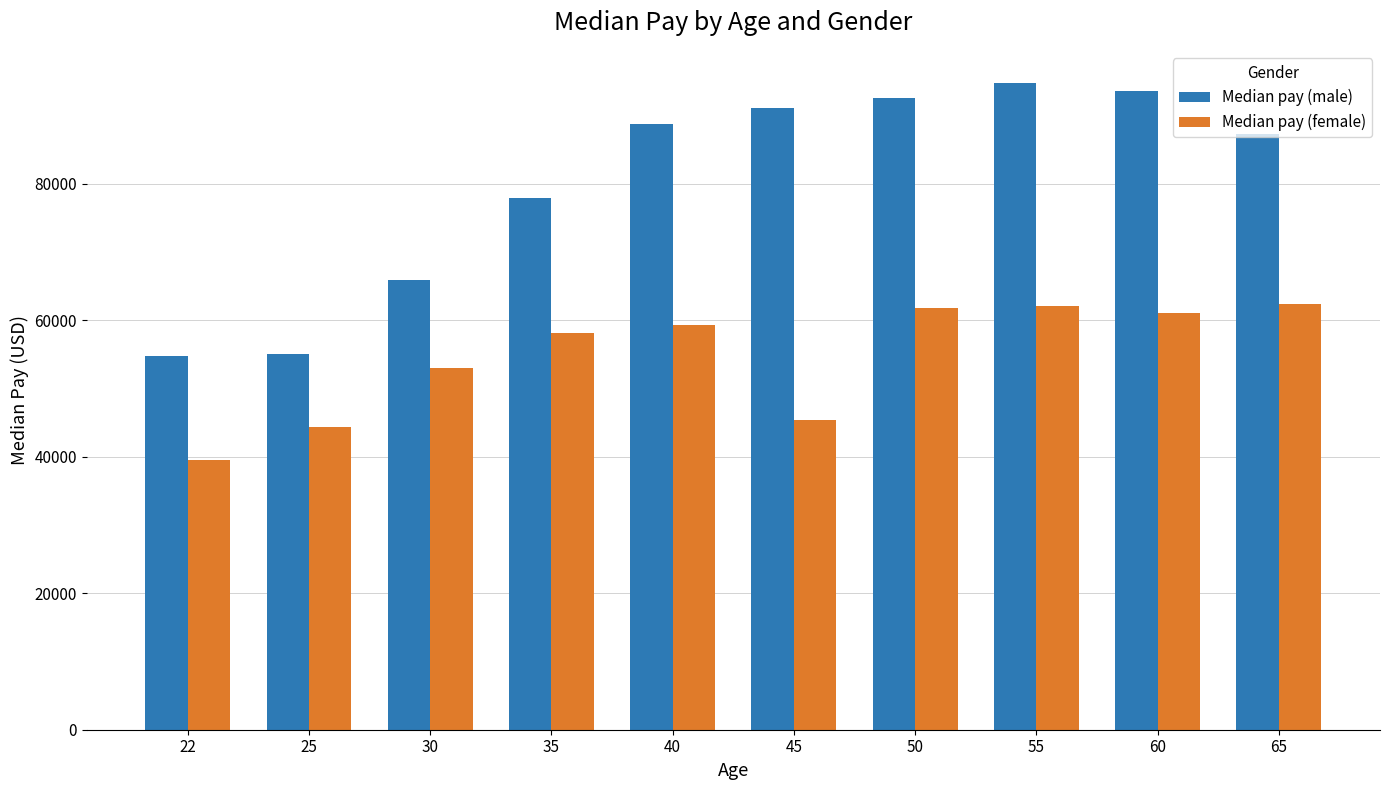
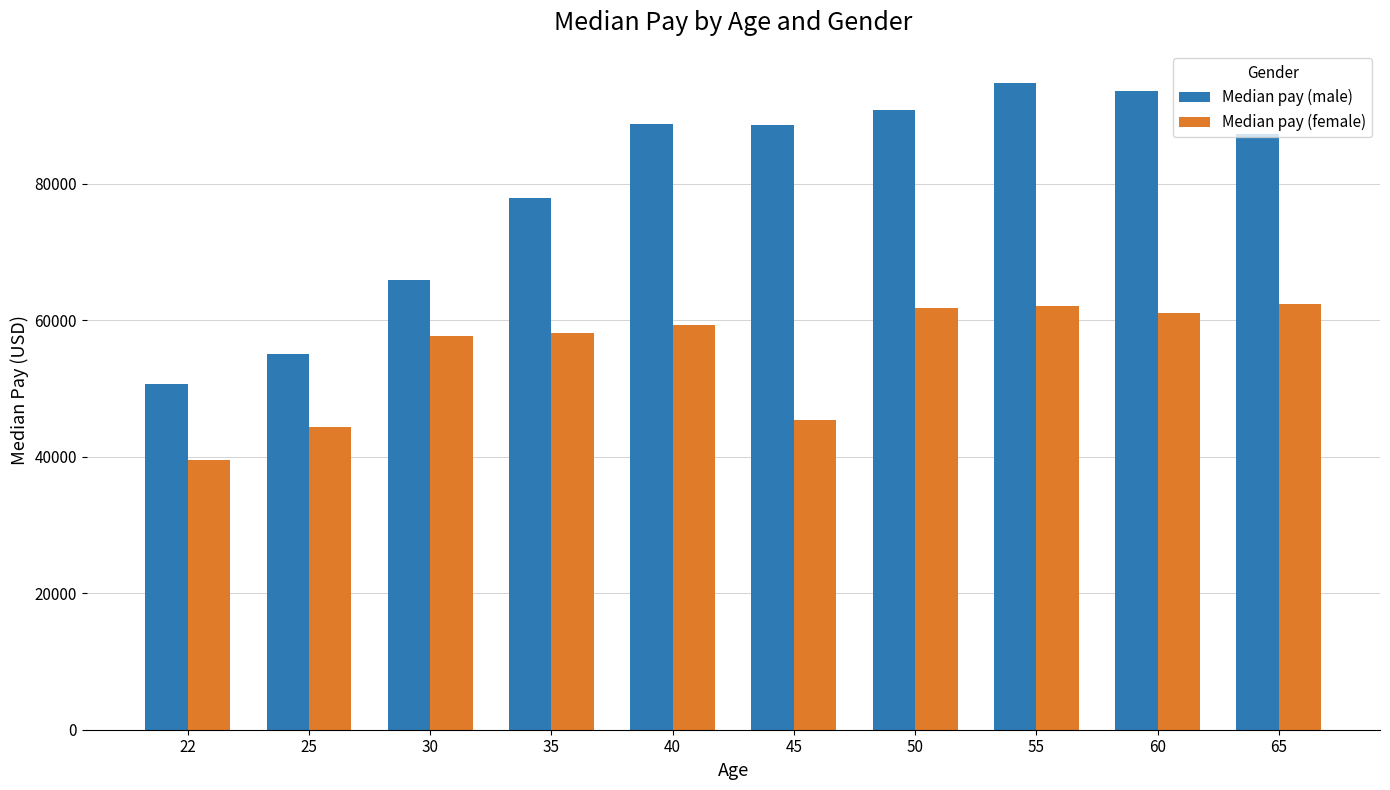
  {
    "Median pay (male)": {
-     "22": 55000,
+     "22": 51000,
      "25": 55000,
      "30": 66000,
      "35": 78000,
      "40": 89000,
-     "45": 91000,
-     "50": 93000,
+     "45": 89000,
+     "50": 91000,
      "55": 95000,
      "60": 94000
    },
    "Median pay (female)": {
      "22": 40000,
      "25": 44000,
-     "30": 53000,
+     "30": 58000,
      "35": 58000,
      "40": 59000,
      "45": 45000,
      "50": 62000,
      "55": 62000,
      "60": 61000,
      "65": 62000
    }
  }
